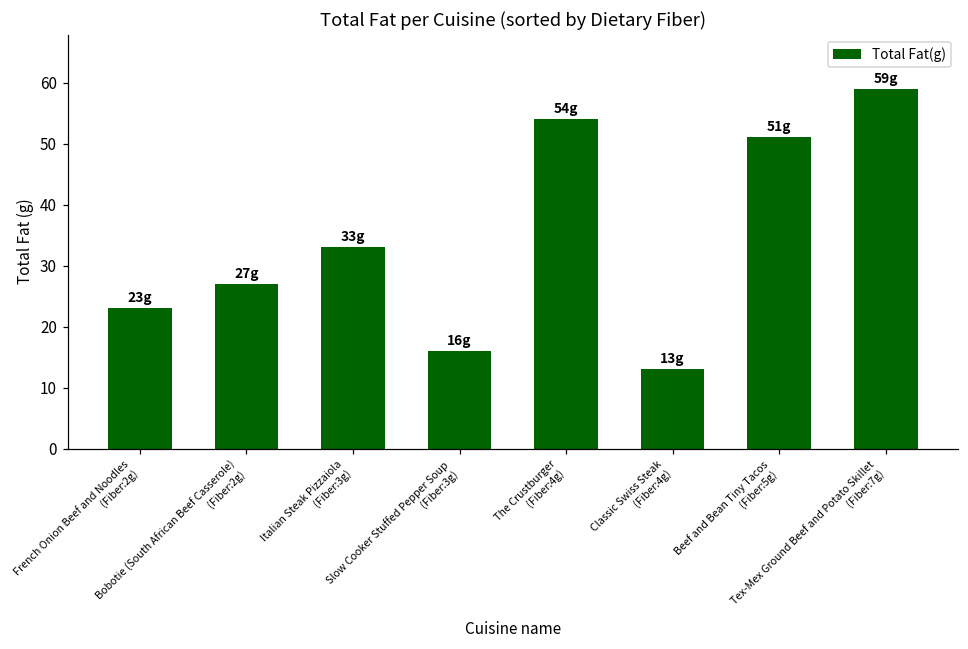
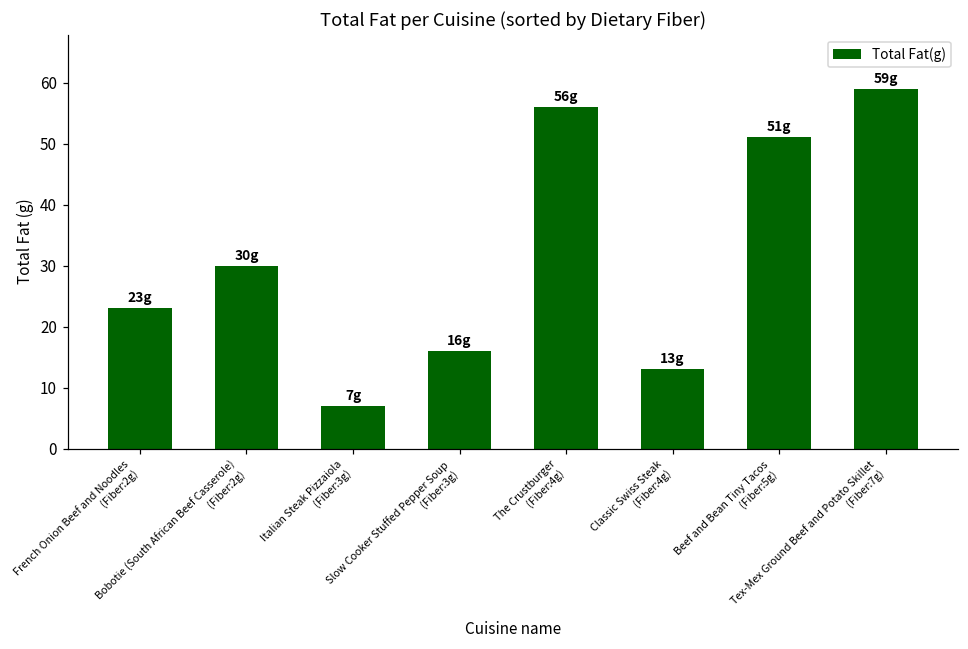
  {
    "French Onion Beef and Noodles (Fiber:2g)": "23g",
-   "Bobotie (South African Beef Casserole) (Fiber:2g)": "27g",
-   "Italian Steak Pizzaiola (Fiber:3g)": "33g",
+   "Bobotie (South African Beef Casserole) (Fiber:2g)": "30g",
+   "Italian Steak Pizzaiola (Fiber:3g)": "7g",
    "Slow Cooker Stuffed Pepper Soup (Fiber:3g)": "16g",
-   "The Crustburger (Fiber:4g)": "54g",
+   "The Crustburger (Fiber:4g)": "56g",
    "Classic Swiss Steak (Fiber:4g)": "13g",
    "Beef and Bean Tiny Tacos (Fiber:5g)": "51g",
    "Tex-Mex Ground Beef and Potato Skillet (Fiber:7g)": "59g"
  }
